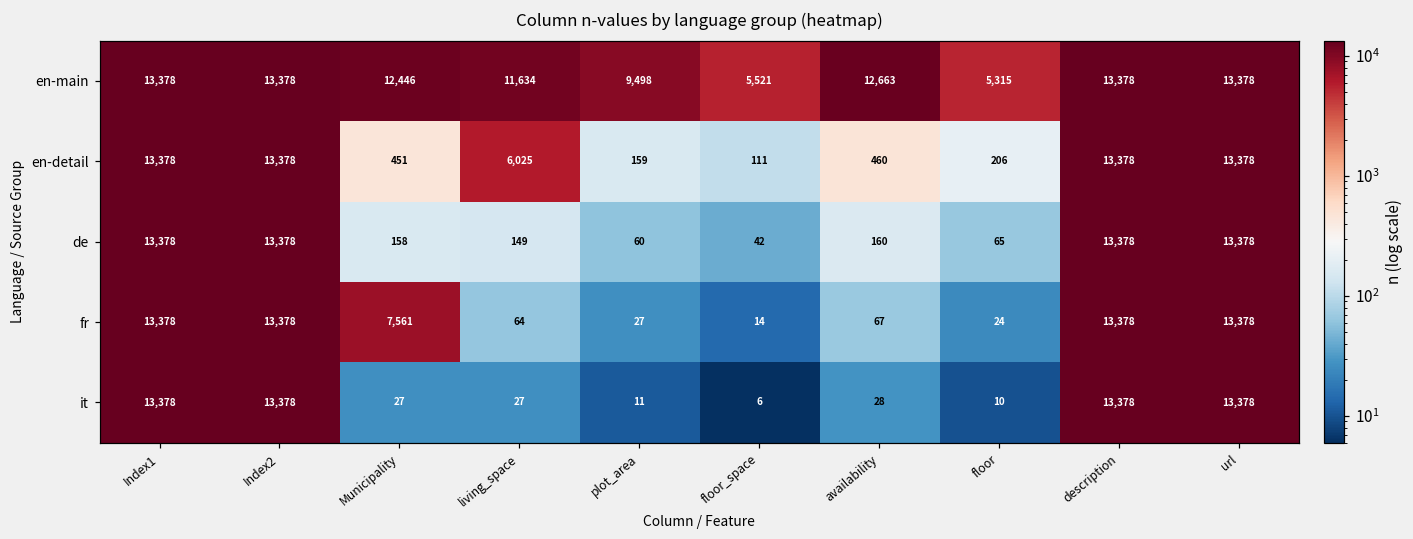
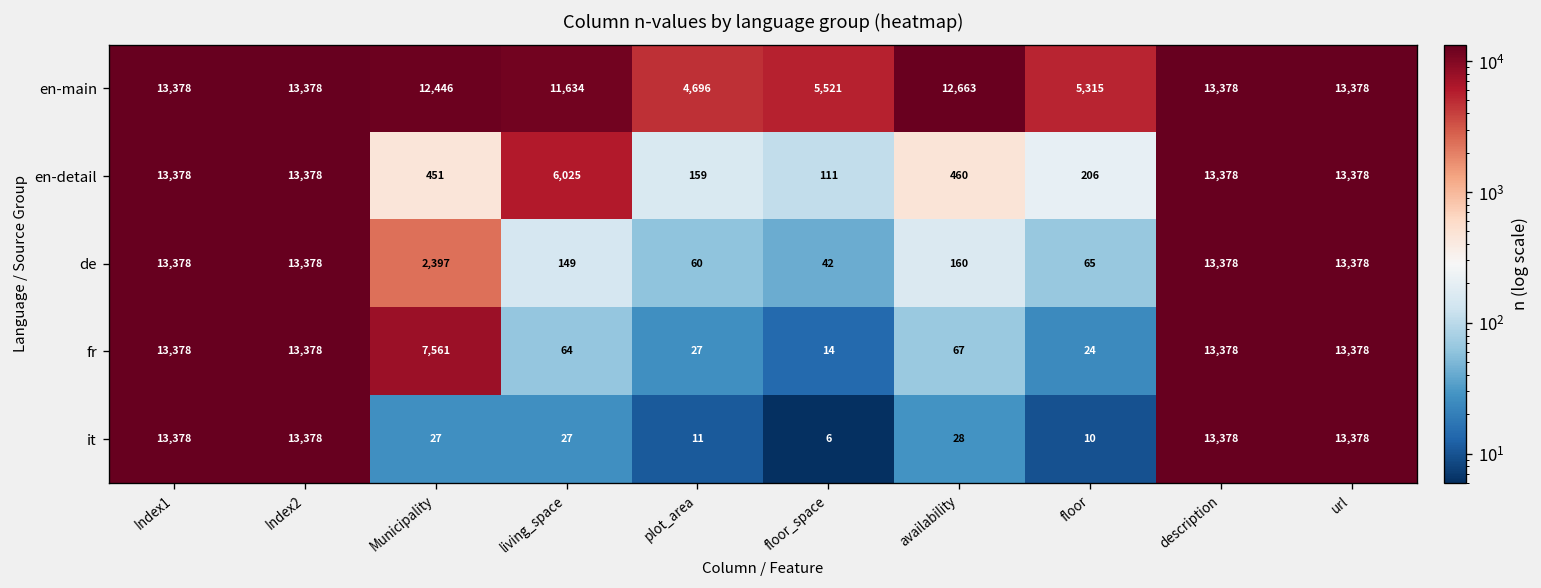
  {
    "en-main": {
      "Index1": "13,378",
      "Index2": "13,378",
      "Municipality": "12,446",
      "living_space": "11,634",
-     "plot_area": "9,498",
+     "plot_area": "4,696",
      "floor_space": "5,521",
      "availability": "12,663",
      "floor": "5,315",
      "description": "13,378",
      "url": "13,378"
    },
    "en-detail": {
      "Index1": "13,378",
      "Index2": "13,378",
      "Municipality": "451",
      "living_space": "6,025",
      "plot_area": "159",
      "floor_space": "111",
      "availability": "460",
      "floor": "206",
      "description": "13,378",
      "url": "13,378"
    },
    "de": {
      "Index1": "13,378",
      "Index2": "13,378",
-     "Municipality": "158",
+     "Municipality": "2,397",
      "living_space": "149",
      "plot_area": "60",
      "floor_space": "42",
      "availability": "160",
      "floor": "65",
      "description": "13,378",
      "url": "13,378"
    },
    "fr": {
      "Index1": "13,378",
      "Index2": "13,378",
      "Municipality": "7,561",
      "living_space": "64",
      "plot_area": "27",
      "floor_space": "14",
      "availability": "67",
      "floor": "24",
      "description": "13,378",
      "url": "13,378"
    },
    "it": {
      "Index1": "13,378",
      "Index2": "13,378",
      "Municipality": "27",
      "living_space": "27",
      "plot_area": "11",
      "floor_space": "6",
      "availability": "28",
      "floor": "10",
      "description": "13,378",
      "url": "13,378"
    }
  }
